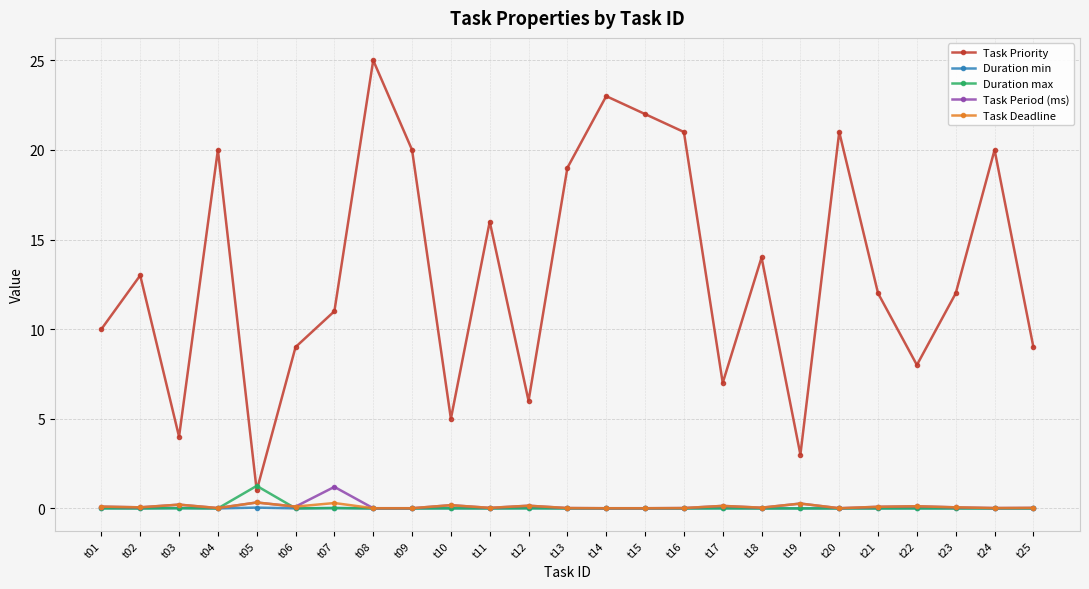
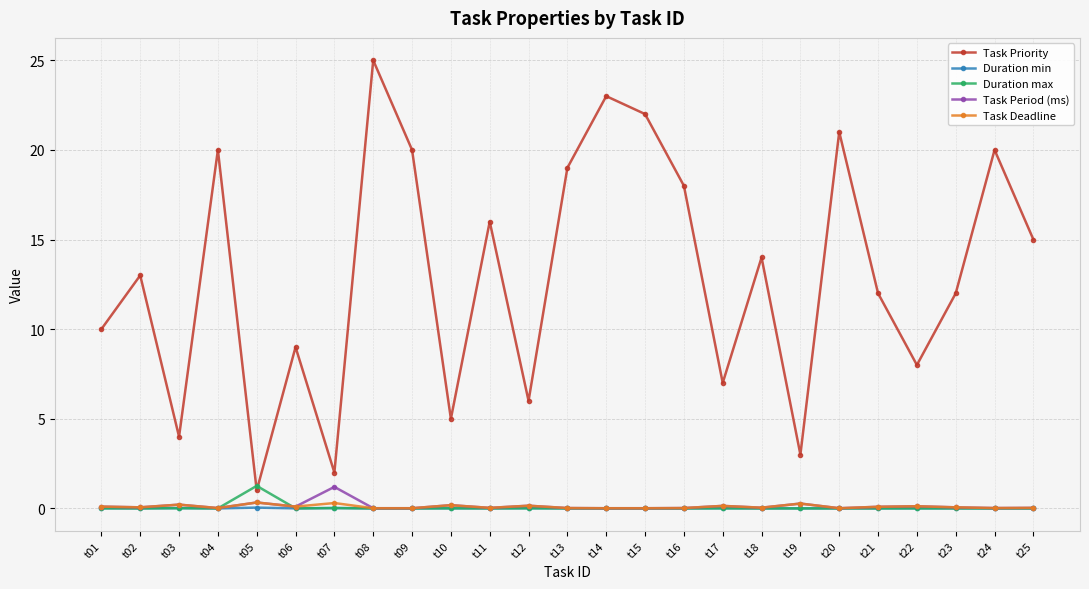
  {
    "Task Priority": {
      "t01": 10,
      "t02": 13,
      "t03": 4,
      "t04": 20,
      "t05": 1,
      "t06": 9,
-     "t07": 11,
+     "t07": 2,
      "t08": 25,
      "t09": 20,
      "t10": 5,
      "t11": 16,
      "t12": 6,
      "t13": 19,
      "t14": 23,
      "t15": 22,
-     "t16": 21,
+     "t16": 18,
      "t17": 7,
      "t18": 14,
      "t19": 3,
      "t20": 21,
      "t21": 12,
      "t22": 8,
      "t23": 12,
      "t24": 20,
-     "t25": 9
+     "t25": 15
    },
    "Duration min": {
      "t05": 0
    },
    "Duration max": {
      "t05": 1.3
    },
    "Task Period (ms)": {
      "t07": 1.2
    },
    "Task Deadline": {
      "t07": 0.3
    }
  }
